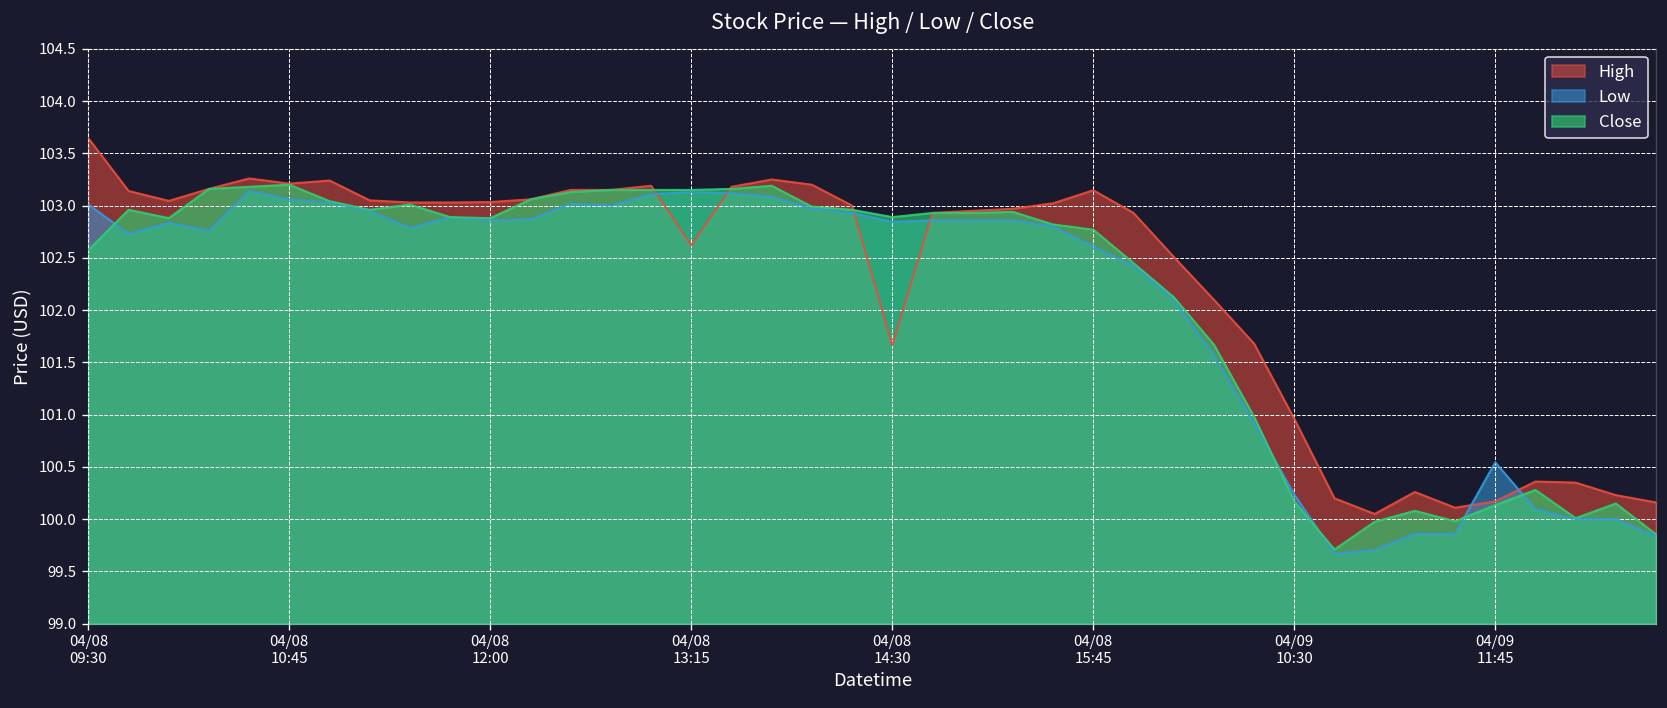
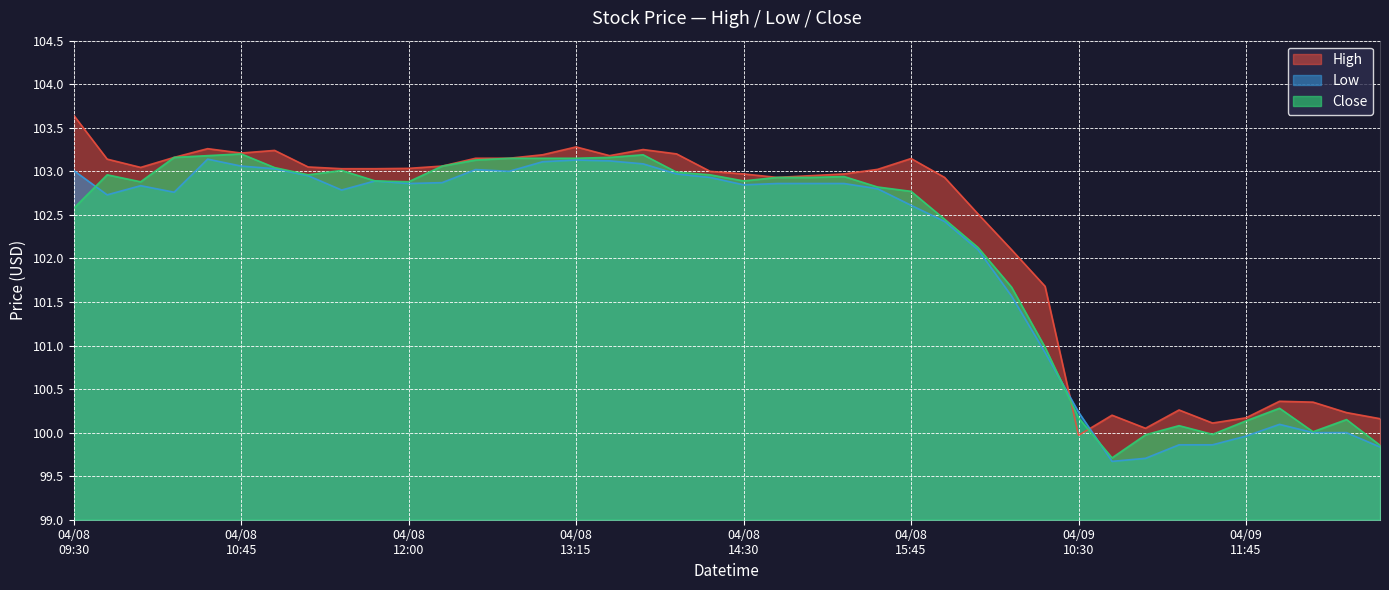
  {
    "High": {
      "04/08 09:30": 103.6,
      "04/08 12:00": 103.0,
-     "04/08 13:15": 102.6,
-     "04/08 14:30": 101.7,
+     "04/08 13:15": 103.3,
+     "04/08 14:30": 103.0,
      "04/08 15:45": 103.1,
-     "04/09 10:30": 101.0,
+     "04/09 10:30": 100.0,
      "04/09 11:45": 100.2
    },
    "Low": {
      "04/08 09:30": 103.0,
      "04/08 10:45": 103.1,
      "04/08 14:30": 102.8,
      "04/08 15:45": 102.6,
      "04/09 10:30": 100.2,
-     "04/09 11:45": 100.5
+     "04/09 11:45": 100.0
    },
    "Close": {
      "04/08 09:30": 102.6,
      "04/08 14:30": 102.9,
      "04/08 15:45": 102.8,
      "04/09 10:30": 100.2,
      "04/09 11:45": 100.1
    }
  }
